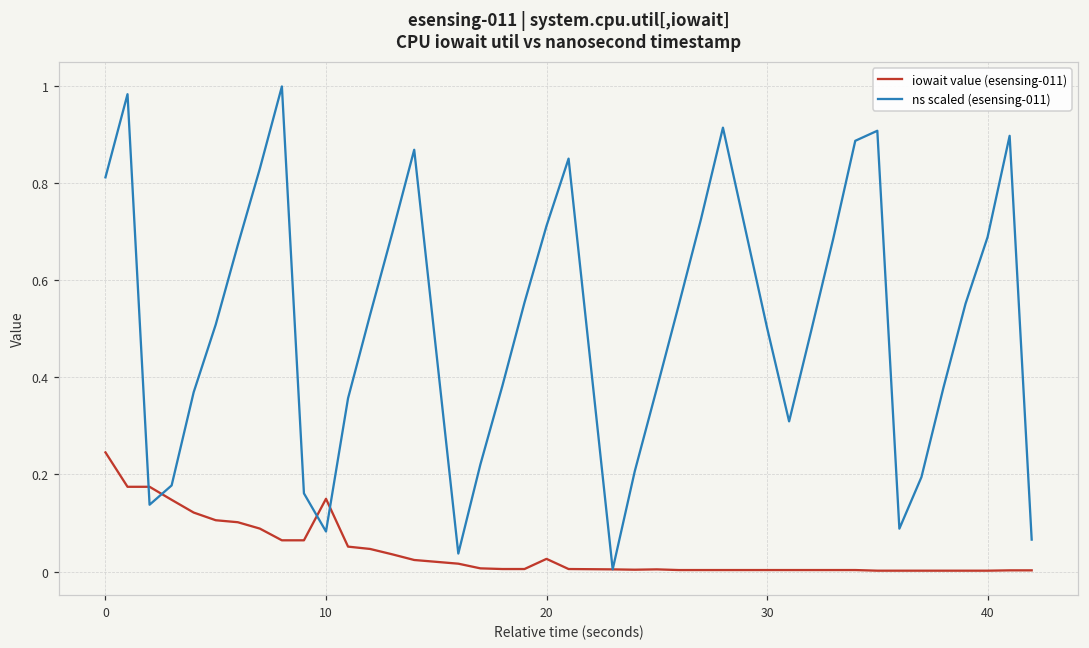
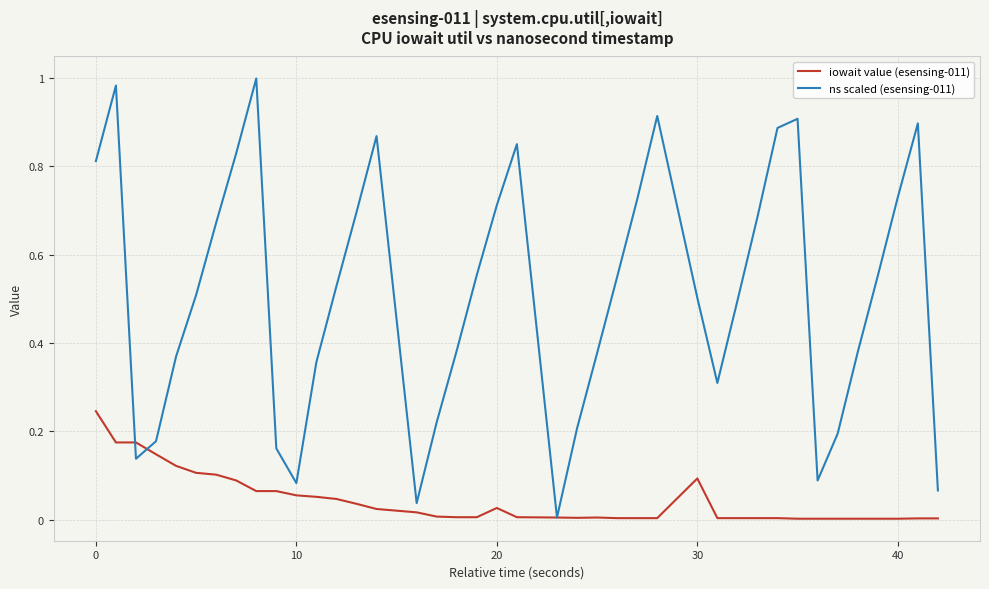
  {
    "iowait value (esensing-011)": {
      "0": 0.25,
-     "10": 0.15,
+     "10": 0.06,
      "20": 0.03,
-     "30": 0.00,
+     "30": 0.09,
      "40": 0.00
    },
    "ns scaled (esensing-011)": {
      "0": 0.81,
      "10": 0.08,
      "20": 0.71,
      "30": 0.50,
-     "40": 0.69
+     "40": 0.73
    }
  }
